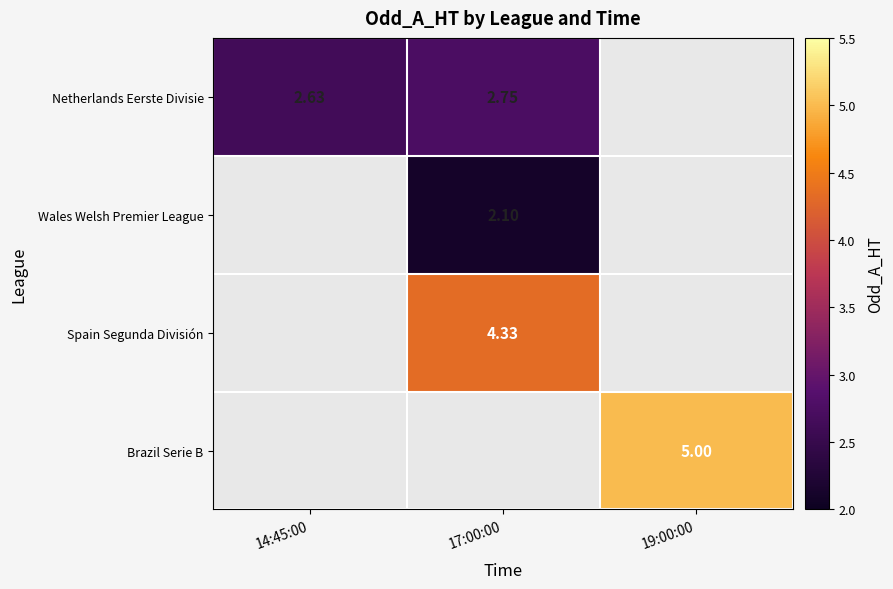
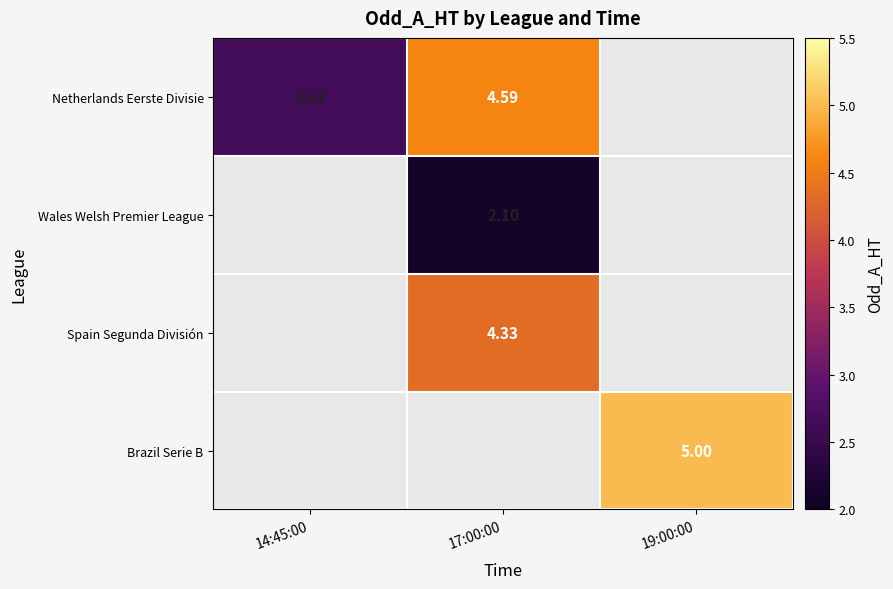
  {
    "Netherlands Eerste Divisie": {
      "14:45:00": 2.63,
-     "17:00:00": 2.75
+     "17:00:00": 4.59
    },
    "Spain Segunda División": {
      "17:00:00": 4.33
    },
    "Brazil Serie B": {
      "19:00:00": 5.00
    }
  }
